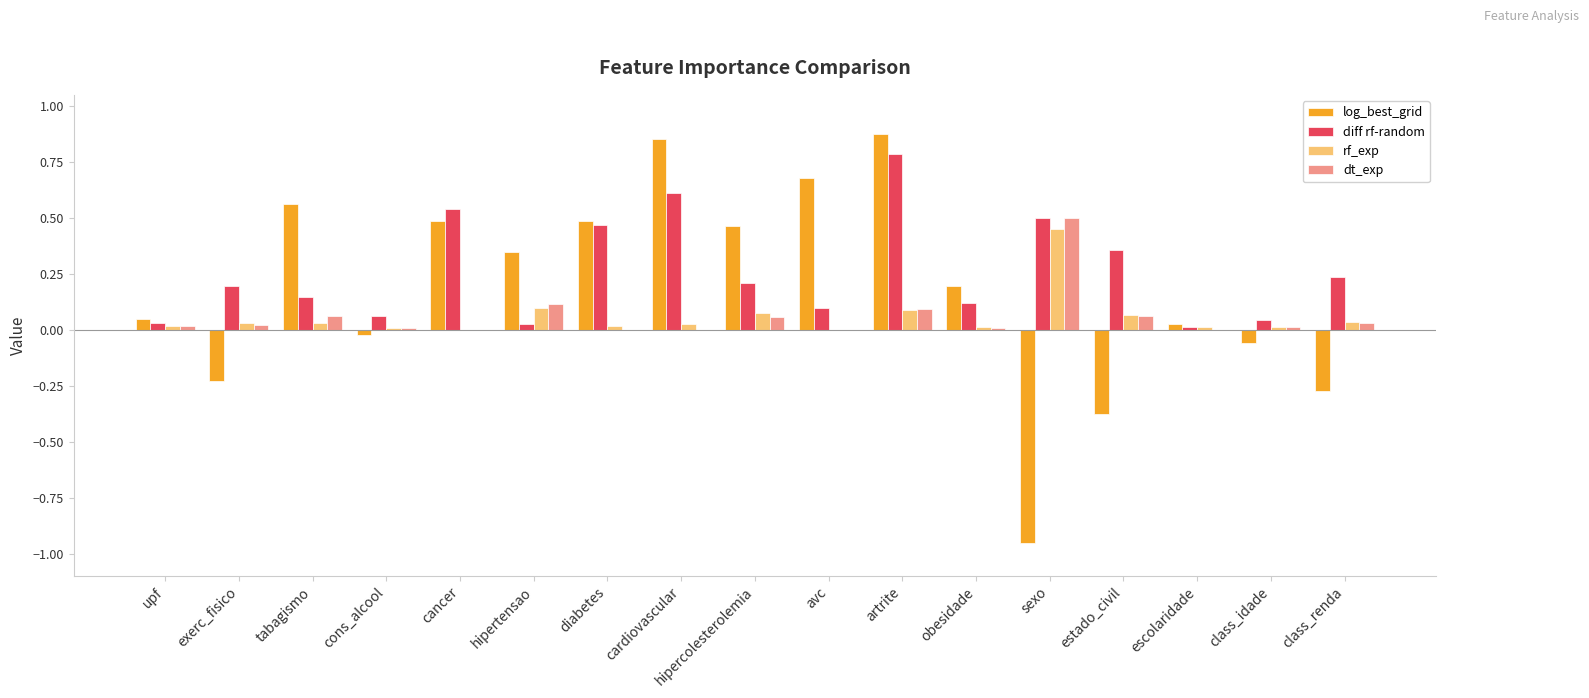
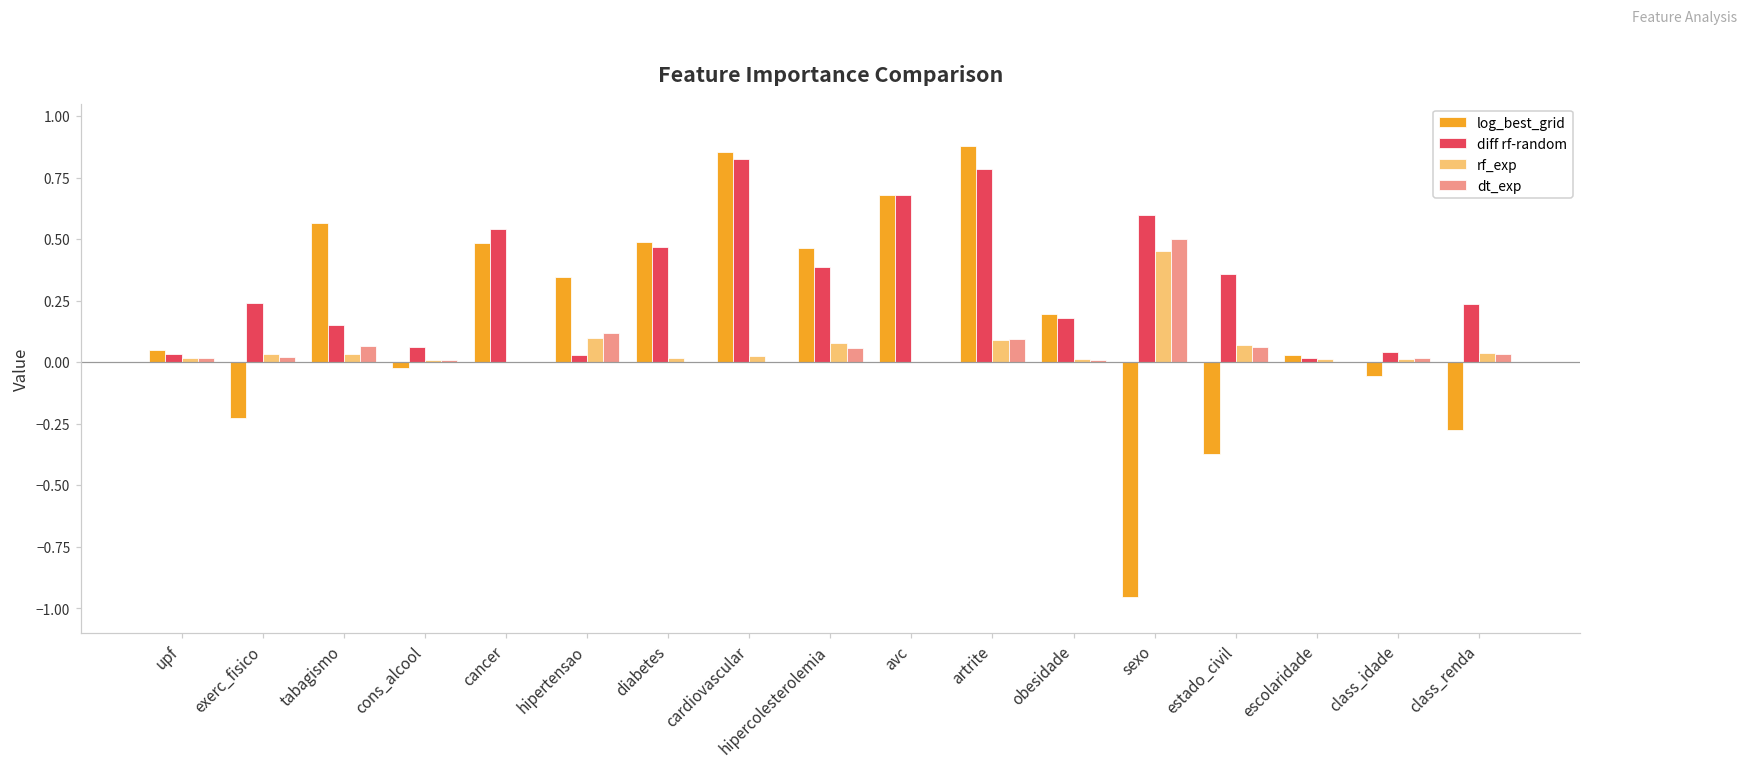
  {
    "log_best_grid": {
      "upf": 0.05,
      "exerc_fisico": -0.23,
      "tabagismo": 0.56,
      "cons_alcool": -0.02,
      "cancer": 0.48,
      "hipertensao": 0.35,
      "diabetes": 0.49,
      "cardiovascular": 0.85,
      "hipercolesterolemia": 0.46,
      "avc": 0.68,
      "artrite": 0.88,
      "obesidade": 0.19,
      "sexo": -0.95,
      "estado_civil": -0.38,
      "escolaridade": 0.03,
      "class_idade": -0.06,
      "class_renda": -0.27
    },
    "diff rf-random": {
      "upf": 0.03,
-     "exerc_fisico": 0.19,
+     "exerc_fisico": 0.24,
      "tabagismo": 0.15,
      "cons_alcool": 0.06,
      "cancer": 0.54,
      "hipertensao": 0.03,
      "diabetes": 0.47,
-     "cardiovascular": 0.61,
-     "hipercolesterolemia": 0.21,
-     "avc": 0.10,
+     "cardiovascular": 0.83,
+     "hipercolesterolemia": 0.39,
+     "avc": 0.68,
      "artrite": 0.79,
-     "obesidade": 0.12,
-     "sexo": 0.50,
+     "obesidade": 0.18,
+     "sexo": 0.60,
      "estado_civil": 0.36,
      "escolaridade": 0.02,
      "class_idade": 0.04,
      "class_renda": 0.24
    }
  }
